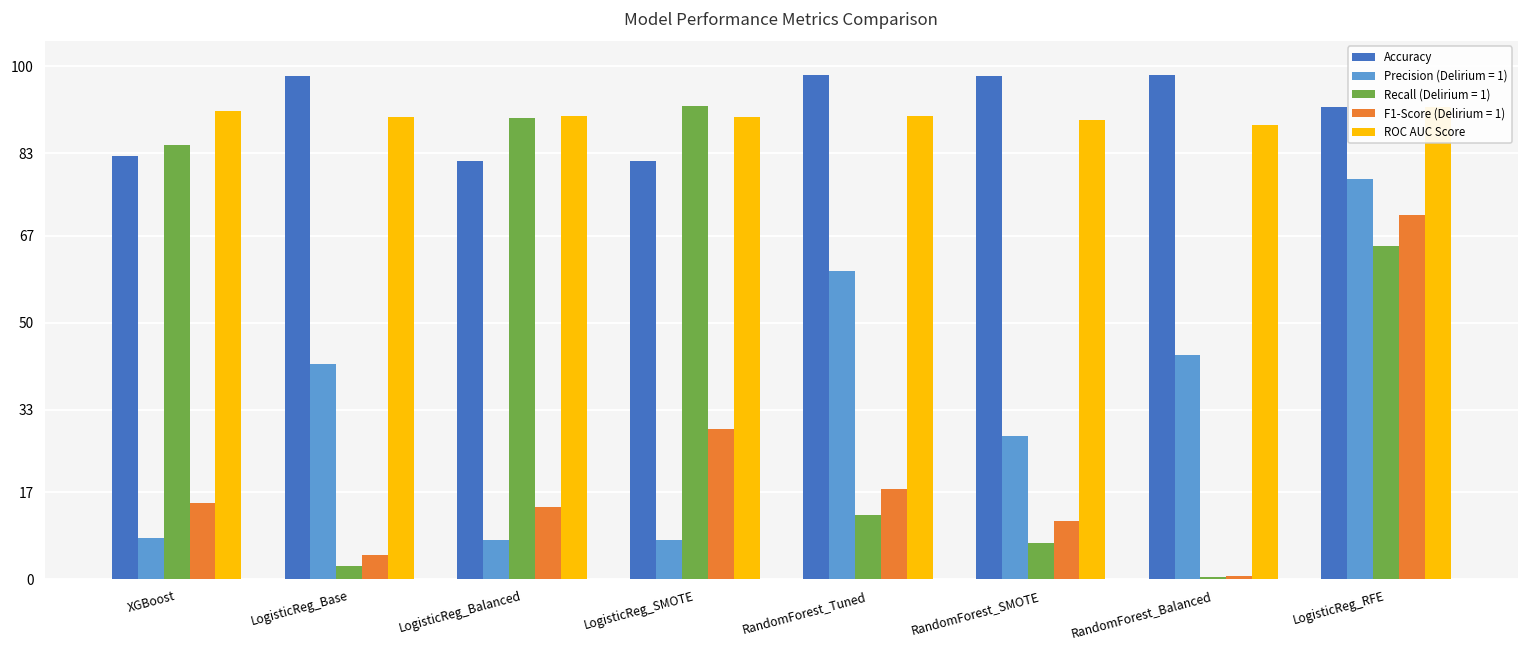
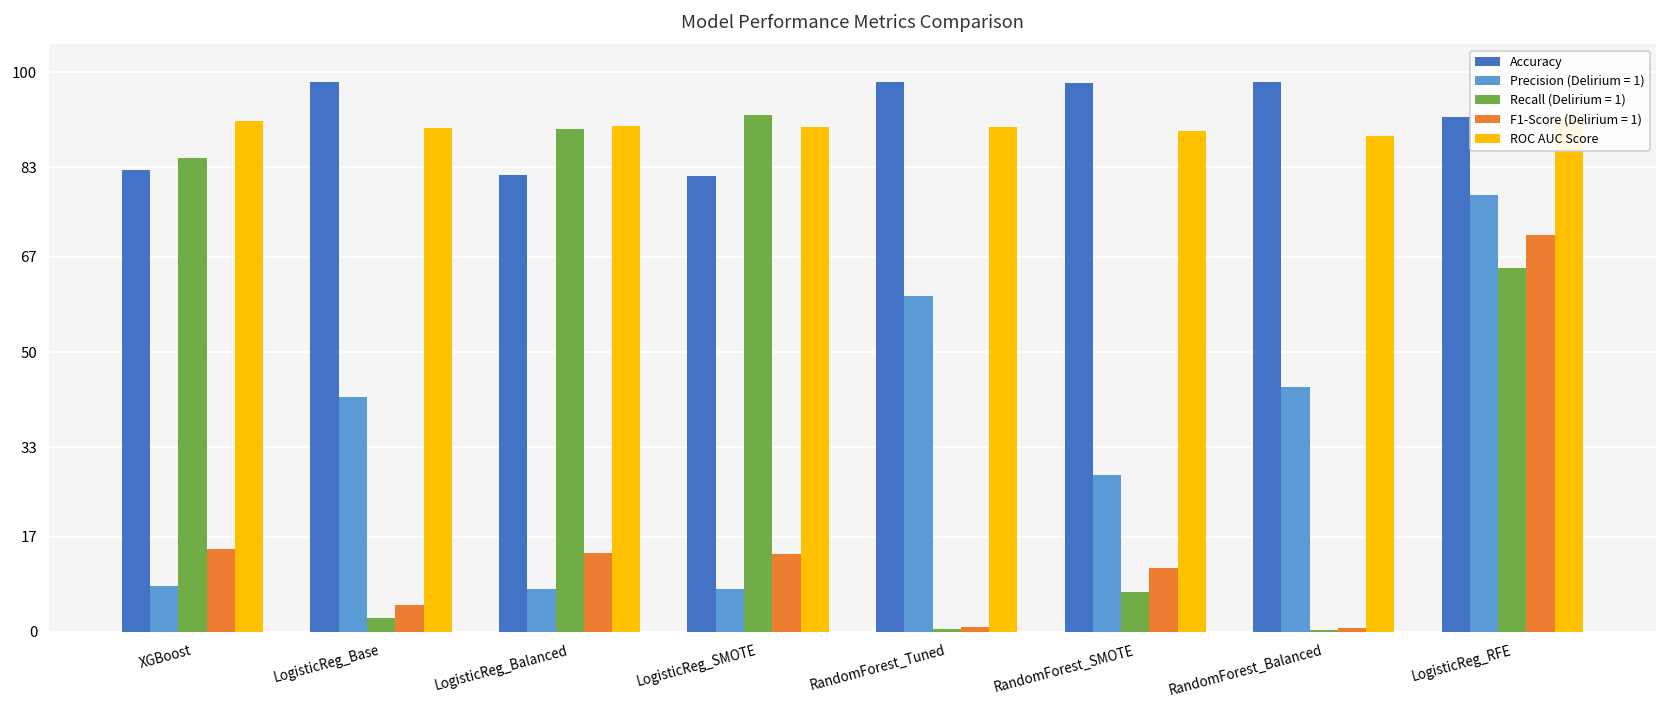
  {
    "Recall (Delirium = 1)": {
      "XGBoost": 85,
      "LogisticReg_Base": 3,
      "LogisticReg_Balanced": 90,
      "LogisticReg_SMOTE": 92,
-     "RandomForest_Tuned": 13,
+     "RandomForest_Tuned": 0,
      "RandomForest_SMOTE": 7,
      "LogisticReg_RFE": 65
    },
    "F1-Score (Delirium = 1)": {
      "XGBoost": 15,
      "LogisticReg_Base": 5,
      "LogisticReg_Balanced": 14,
-     "LogisticReg_SMOTE": 29,
-     "RandomForest_Tuned": 18,
+     "LogisticReg_SMOTE": 14,
+     "RandomForest_Tuned": 1,
      "RandomForest_SMOTE": 11,
      "RandomForest_Balanced": 1,
      "LogisticReg_RFE": 71
    },
    "ROC AUC Score": {
      "XGBoost": 91,
      "LogisticReg_Base": 90,
      "LogisticReg_Balanced": 90,
      "LogisticReg_SMOTE": 90,
      "RandomForest_Tuned": 90,
      "RandomForest_SMOTE": 89,
      "RandomForest_Balanced": 89
    }
  }
